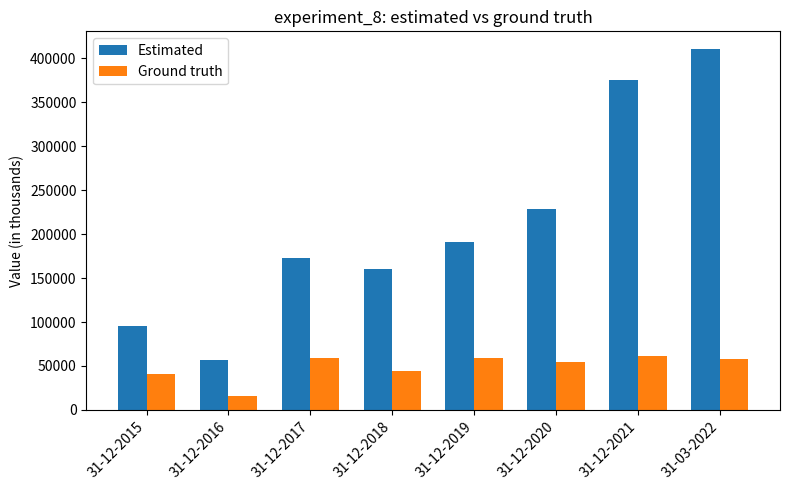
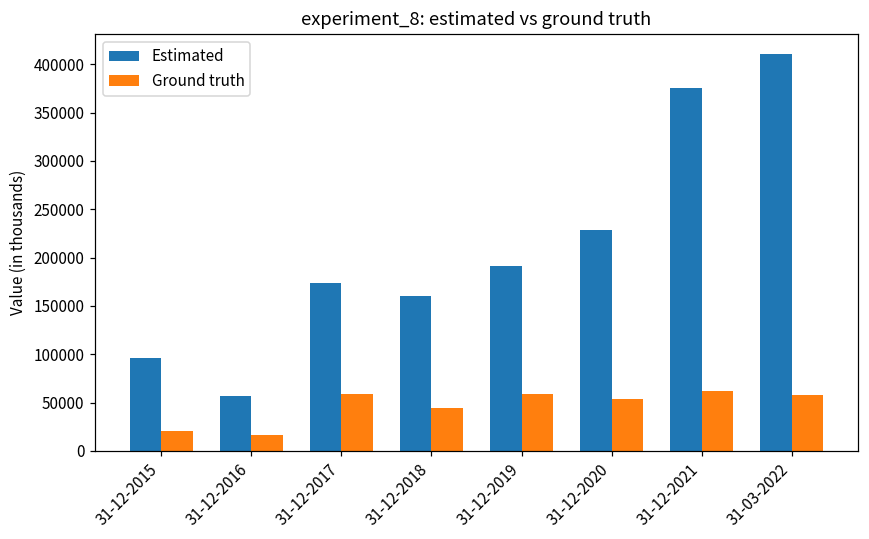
  {
    "Estimated": {
      "31-12-2015": 100000,
      "31-12-2016": 60000,
      "31-12-2017": 170000,
      "31-12-2018": 160000,
      "31-12-2019": 190000,
      "31-12-2020": 230000,
      "31-12-2021": 380000,
      "31-03-2022": 410000
    },
    "Ground truth": {
-     "31-12-2015": 40000,
+     "31-12-2015": 20000,
      "31-12-2016": 20000,
      "31-12-2017": 60000,
      "31-12-2018": 40000,
      "31-12-2019": 60000,
      "31-12-2020": 50000,
      "31-12-2021": 60000,
      "31-03-2022": 60000
    }
  }
